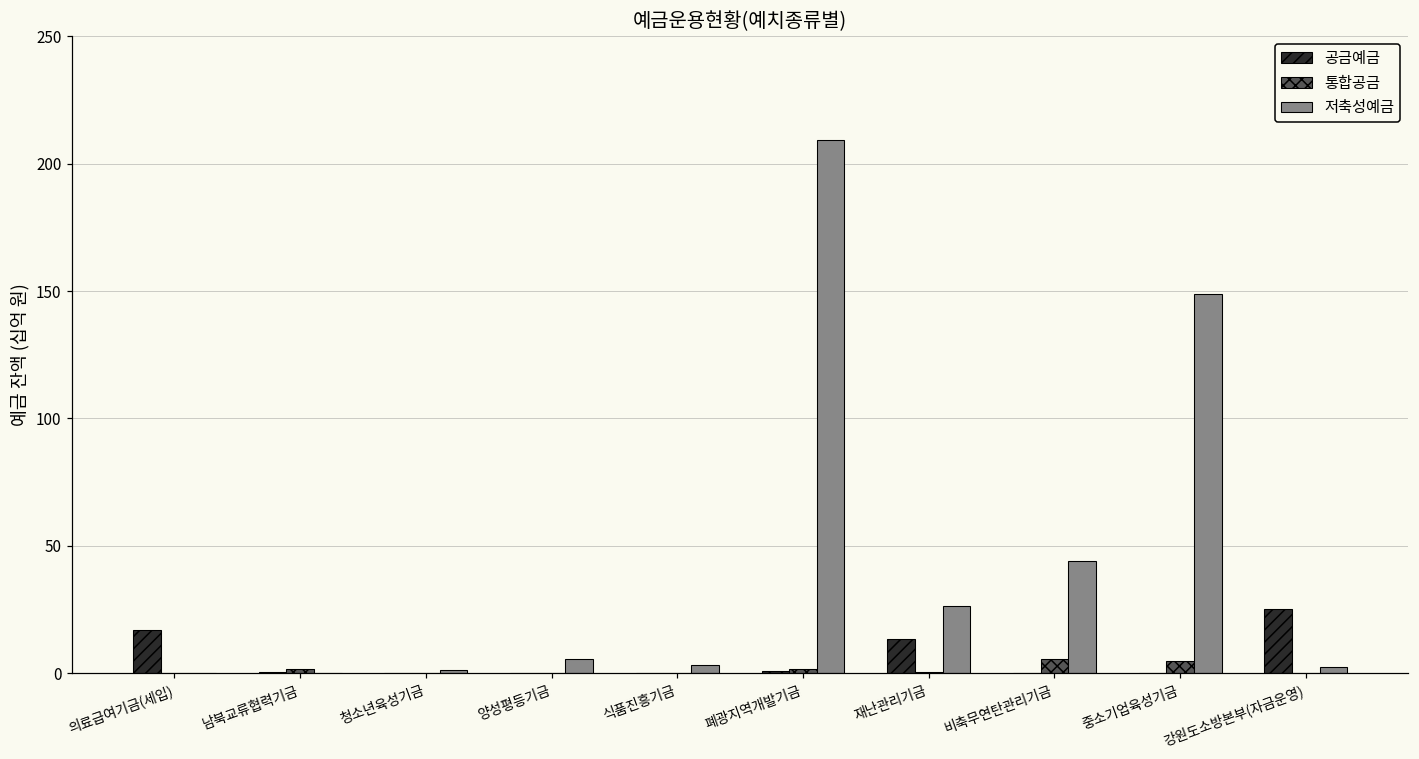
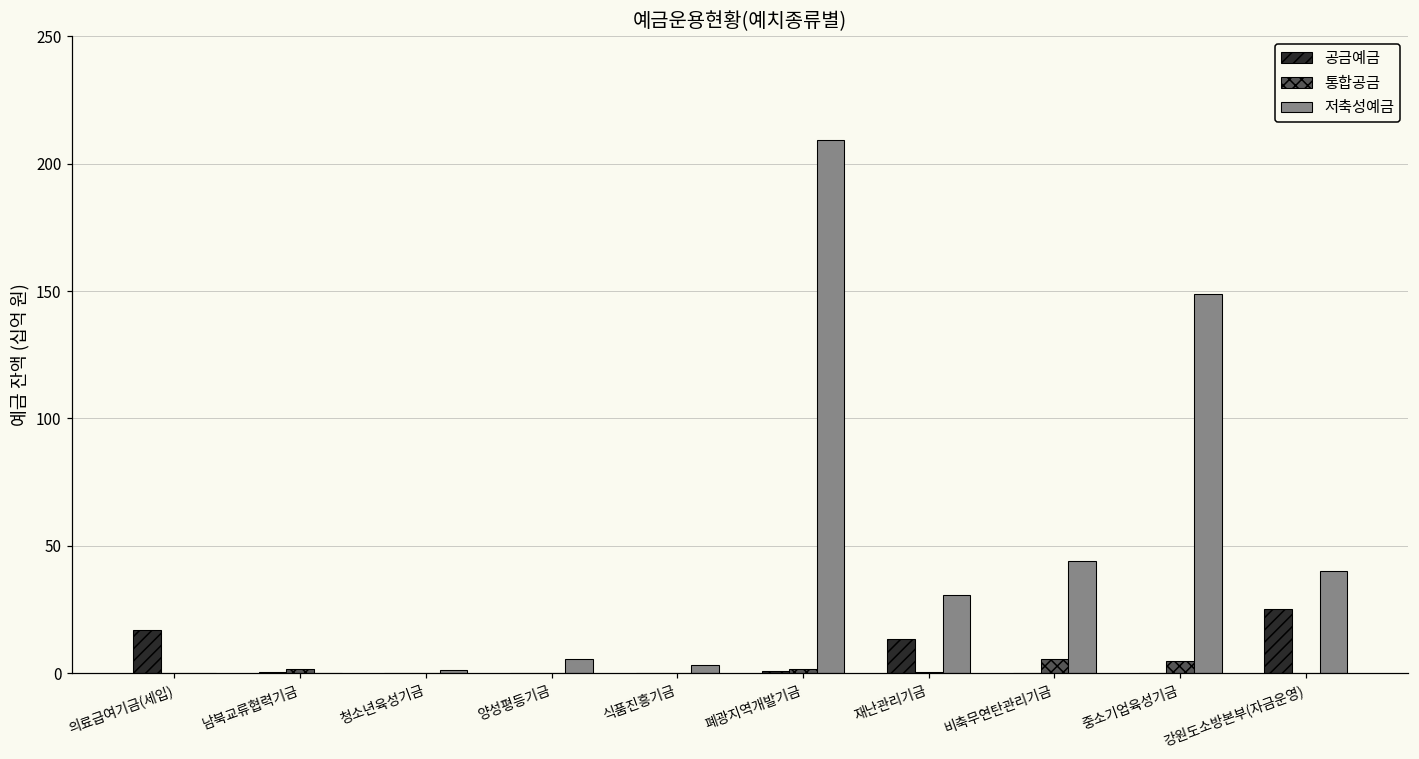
  {
    "공금예금": {
      "의료급여기금(세입)": 17,
      "재난관리기금": 13,
      "강원도소방본부(자금운영)": 25
    },
    "통합공금": {
      "의료급여기금(세입)": 0,
      "남북교류협력기금": 2,
      "폐광지역개발기금": 2,
      "비축무연탄관리기금": 5,
      "중소기업육성기금": 5,
      "강원도소방본부(자금운영)": 0
    },
    "저축성예금": {
      "의료급여기금(세입)": 0,
      "남북교류협력기금": 0,
      "양성평등기금": 6,
      "식품진흥기금": 3,
      "폐광지역개발기금": 209,
-     "재난관리기금": 26,
+     "재난관리기금": 31,
      "비축무연탄관리기금": 44,
      "중소기업육성기금": 149,
-     "강원도소방본부(자금운영)": 3
+     "강원도소방본부(자금운영)": 40
    }
  }
